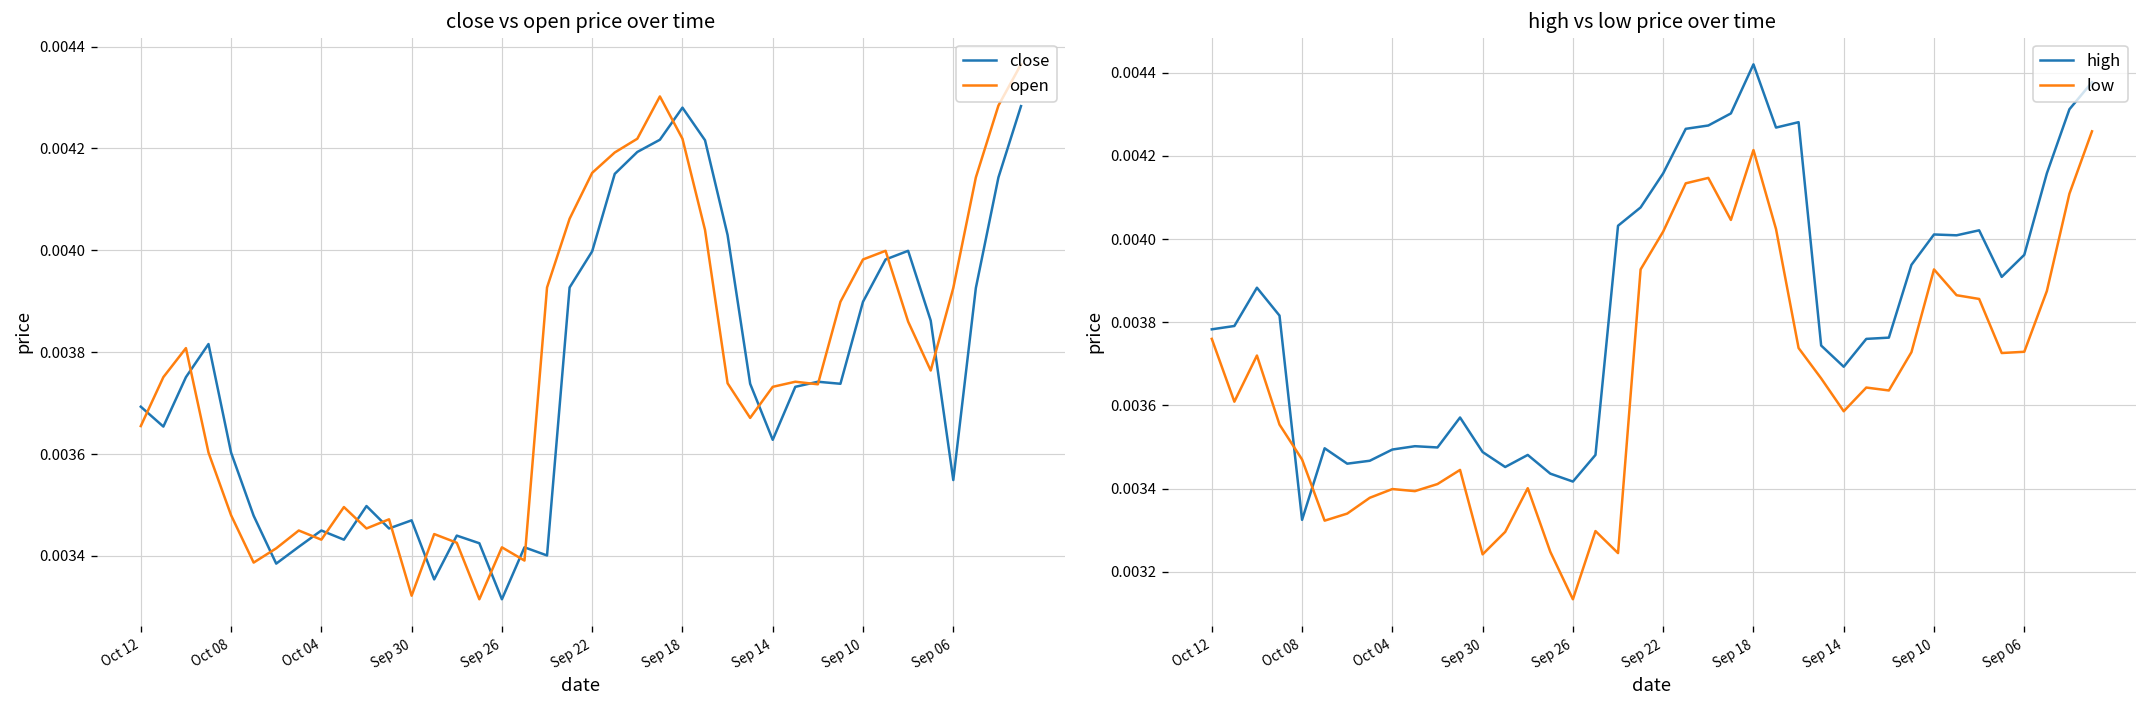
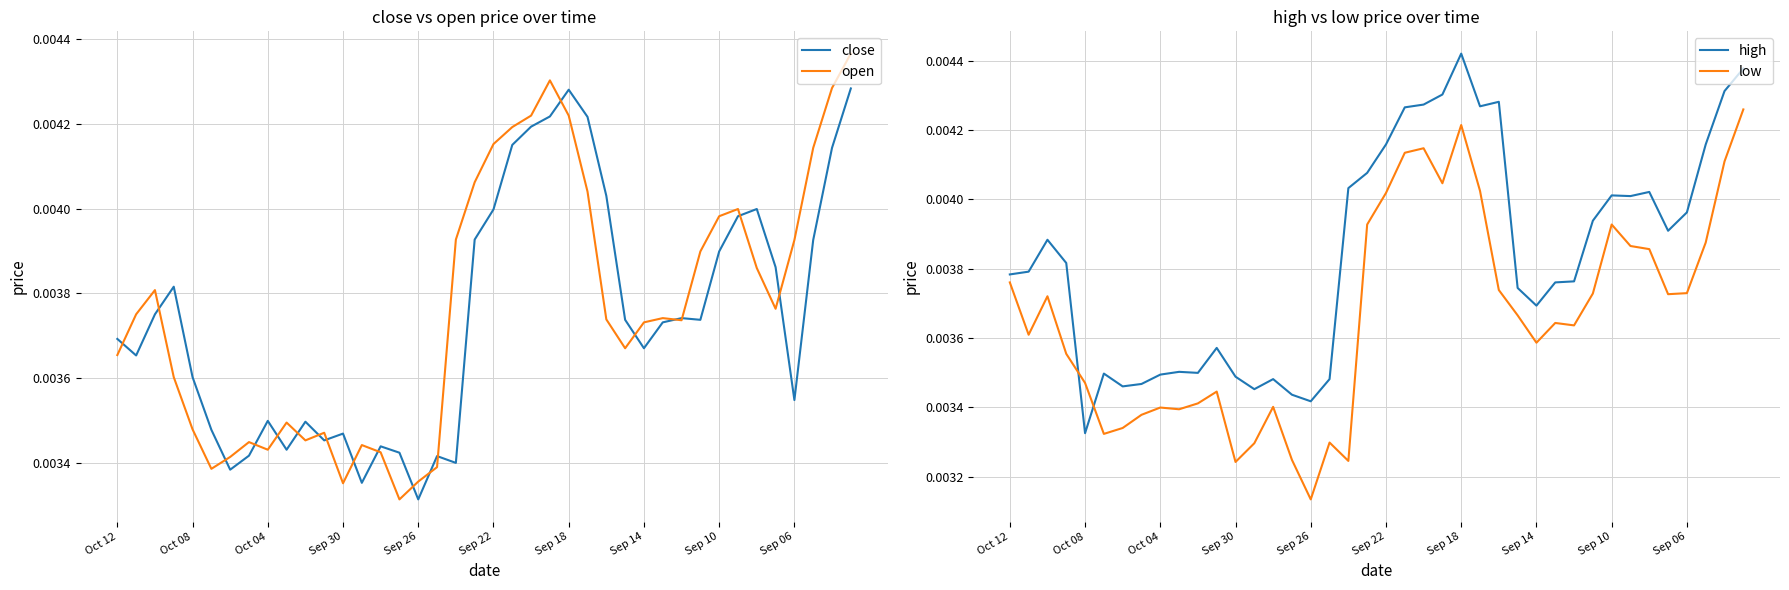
  {
    "close vs open price over time": {
      "close": {
        "Oct 12": 0.00369,
        "Oct 08": 0.00360,
-       "Oct 04": 0.00345,
+       "Oct 04": 0.00350,
        "Sep 30": 0.00347,
        "Sep 26": 0.00332,
        "Sep 22": 0.00400,
        "Sep 18": 0.00428,
-       "Sep 14": 0.00363,
+       "Sep 14": 0.00367,
        "Sep 10": 0.00390,
        "Sep 06": 0.00355
      },
      "open": {
        "Oct 12": 0.00366,
        "Oct 08": 0.00348,
        "Oct 04": 0.00343,
-       "Sep 30": 0.00332,
-       "Sep 26": 0.00342,
+       "Sep 30": 0.00335,
+       "Sep 26": 0.00336,
        "Sep 22": 0.00415,
        "Sep 18": 0.00422,
        "Sep 14": 0.00373,
        "Sep 10": 0.00398,
        "Sep 06": 0.00393
      }
    },
    "high vs low price over time": {
      "high": {
        "Oct 12": 0.00378,
        "Oct 08": 0.00333,
        "Oct 04": 0.00349,
        "Sep 30": 0.00349,
        "Sep 26": 0.00342,
        "Sep 22": 0.00416,
        "Sep 18": 0.00442,
        "Sep 14": 0.00369,
        "Sep 10": 0.00401,
        "Sep 06": 0.00396
      },
      "low": {
        "Oct 12": 0.00376,
        "Oct 08": 0.00347,
        "Oct 04": 0.00340,
        "Sep 30": 0.00324,
        "Sep 26": 0.00313,
        "Sep 22": 0.00402,
        "Sep 18": 0.00421,
        "Sep 14": 0.00359,
        "Sep 10": 0.00393,
        "Sep 06": 0.00373
      }
    }
  }
